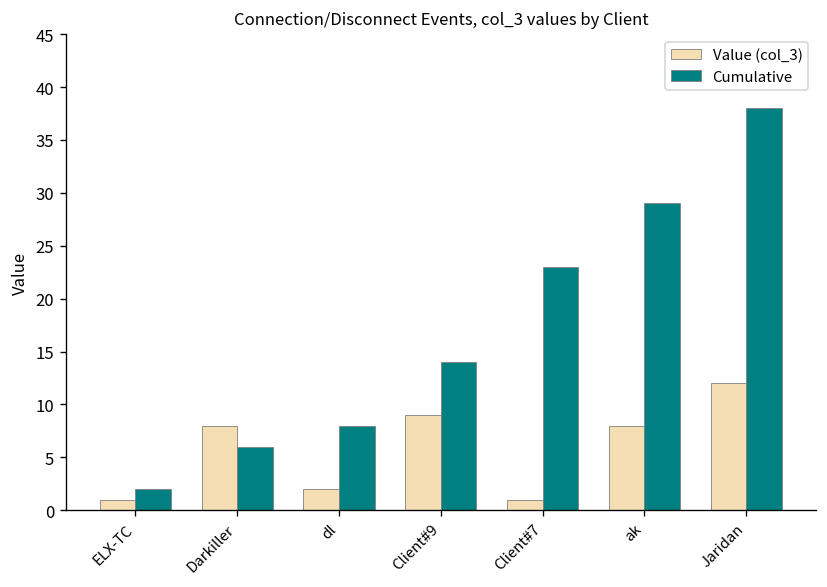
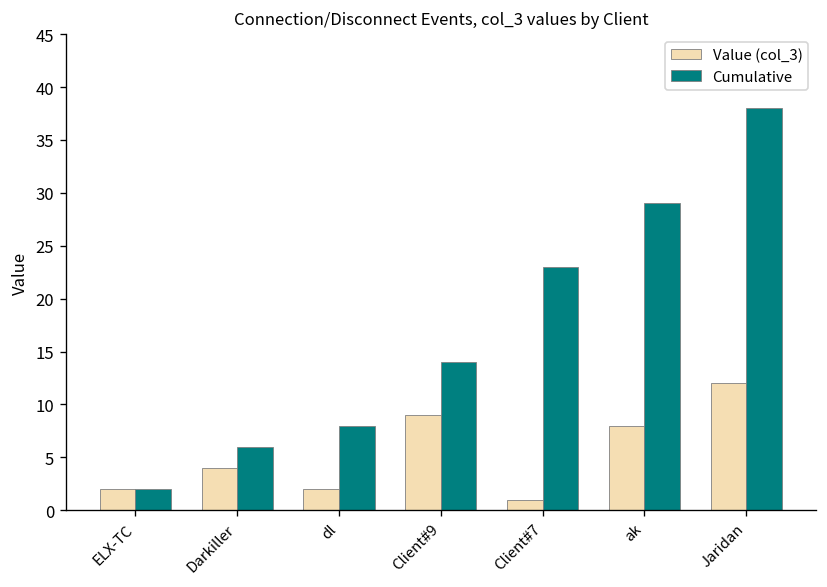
  {
    "Value (col_3)": {
-     "ELX-TC": 1,
-     "Darkiller": 8,
+     "ELX-TC": 2,
+     "Darkiller": 4,
      "dl": 2,
      "Client#9": 9,
      "Client#7": 1,
      "ak": 8,
      "Jaridan": 12
    },
    "Cumulative": {
      "ELX-TC": 2,
      "Darkiller": 6,
      "dl": 8,
      "Client#9": 14,
      "Client#7": 23,
      "ak": 29,
      "Jaridan": 38
    }
  }
